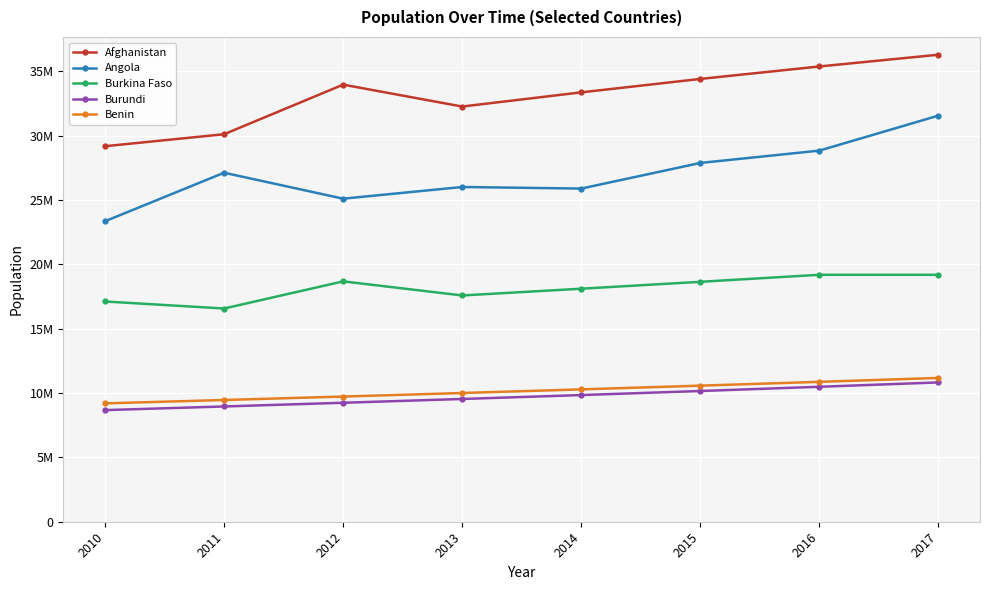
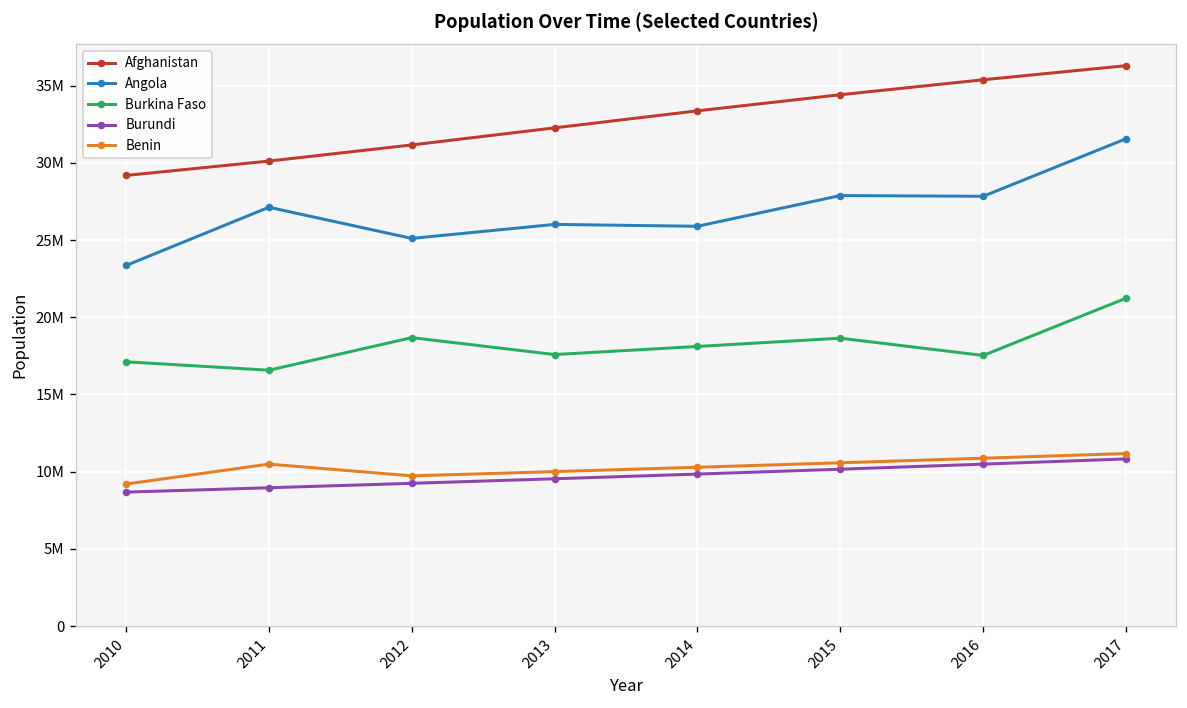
  {
    "Afghanistan": {
      "2010": 29200000,
      "2011": 30100000,
-     "2012": 34000000,
+     "2012": 31200000,
      "2013": 32300000,
      "2014": 33400000,
      "2015": 34400000,
      "2016": 35400000,
      "2017": 36300000
    },
    "Angola": {
      "2010": 23400000,
      "2011": 27100000,
      "2012": 25100000,
      "2013": 26000000,
      "2014": 25900000,
      "2015": 27900000,
-     "2016": 28800000,
+     "2016": 27800000,
      "2017": 31600000
    },
    "Burkina Faso": {
      "2010": 17100000,
      "2011": 16600000,
      "2012": 18700000,
      "2013": 17600000,
      "2014": 18100000,
      "2015": 18600000,
-     "2016": 19200000,
-     "2017": 19200000
+     "2016": 17500000,
+     "2017": 21200000
    },
    "Burundi": {
      "2010": 8700000,
      "2011": 9000000,
      "2012": 9200000,
      "2013": 9500000,
      "2014": 9800000,
      "2015": 10200000,
      "2016": 10500000,
      "2017": 10800000
    },
    "Benin": {
      "2010": 9200000,
-     "2011": 9500000,
+     "2011": 10500000,
      "2012": 9700000,
      "2013": 10000000,
      "2014": 10300000,
      "2015": 10600000,
      "2016": 10900000,
      "2017": 11200000
    }
  }
